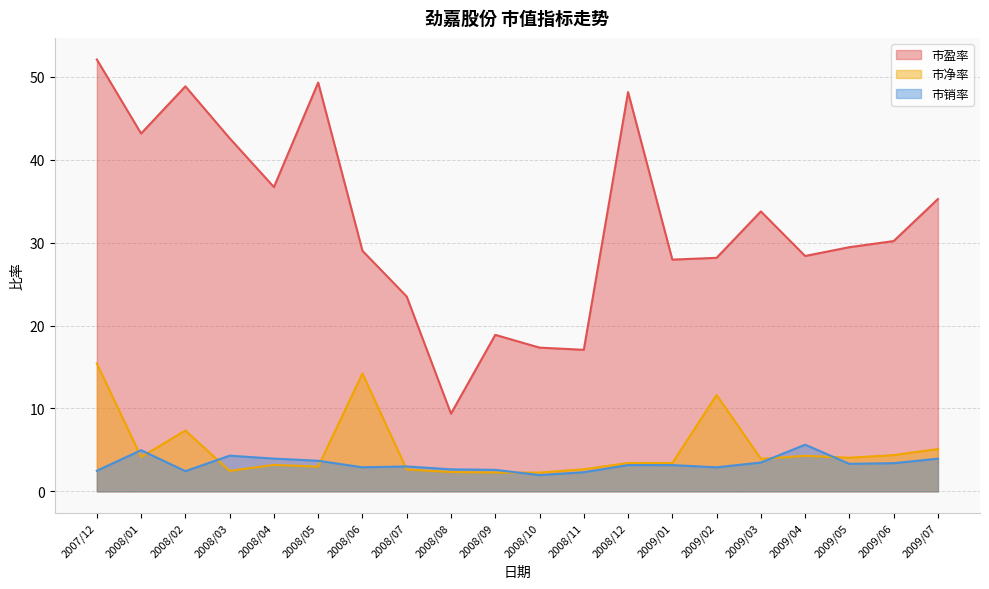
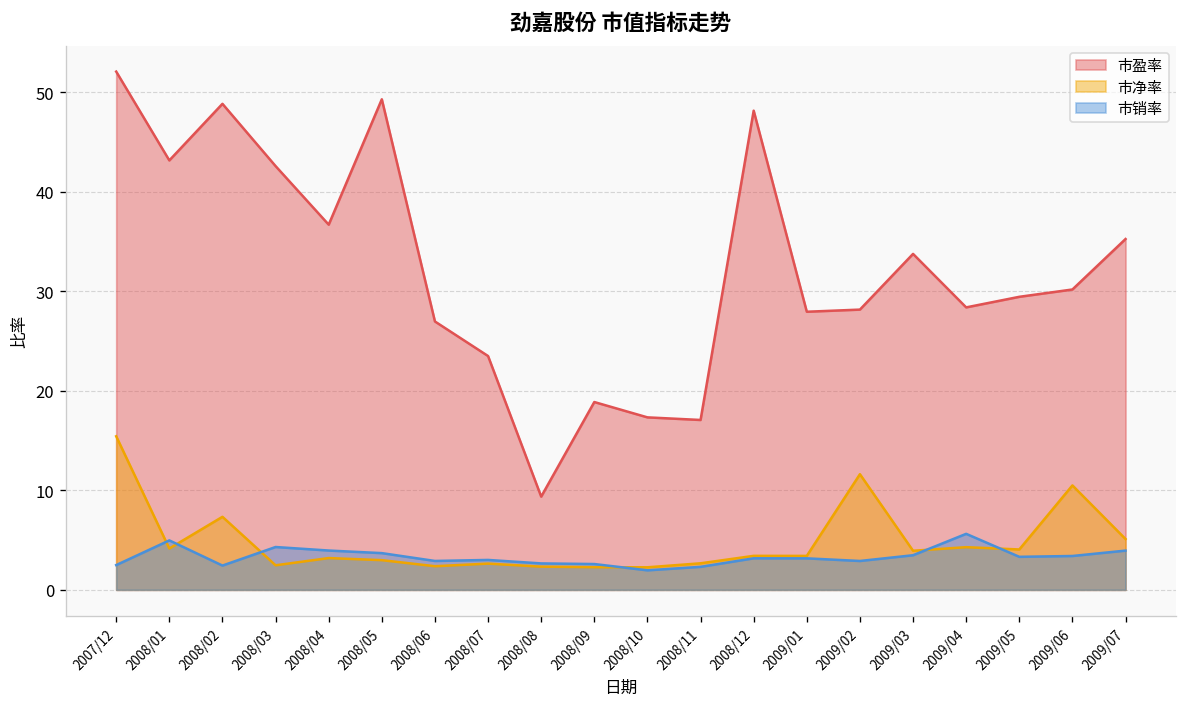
  {
    "市盈率": {
      "2007/12": 52,
      "2008/01": 43,
      "2008/02": 49,
      "2008/03": 43,
      "2008/04": 37,
      "2008/05": 49,
-     "2008/06": 29,
+     "2008/06": 27,
      "2008/07": 24,
      "2008/08": 9,
      "2008/09": 19,
      "2008/10": 17,
      "2008/11": 17,
      "2008/12": 48,
      "2009/01": 28,
      "2009/02": 28,
      "2009/03": 34,
      "2009/04": 28,
      "2009/05": 29,
      "2009/06": 30,
      "2009/07": 35
    },
    "市净率": {
      "2007/12": 15,
      "2008/01": 4,
      "2008/02": 7,
      "2008/03": 2,
      "2008/04": 3,
      "2008/05": 3,
-     "2008/06": 14,
+     "2008/06": 2,
      "2008/07": 3,
      "2008/08": 2,
      "2008/09": 2,
      "2008/11": 3,
      "2009/02": 12,
      "2009/03": 4,
      "2009/04": 4,
      "2009/05": 4,
-     "2009/06": 4,
+     "2009/06": 10,
      "2009/07": 5
    },
    "市销率": {
      "2007/12": 2,
      "2008/01": 5,
      "2008/02": 2,
      "2008/03": 4,
      "2008/04": 4,
      "2008/05": 4,
      "2008/06": 3,
      "2008/07": 3,
      "2008/08": 3,
      "2008/09": 3,
      "2008/11": 2,
      "2009/02": 3,
      "2009/03": 3,
      "2009/04": 6,
      "2009/05": 3,
      "2009/06": 3,
      "2009/07": 4
    }
  }
